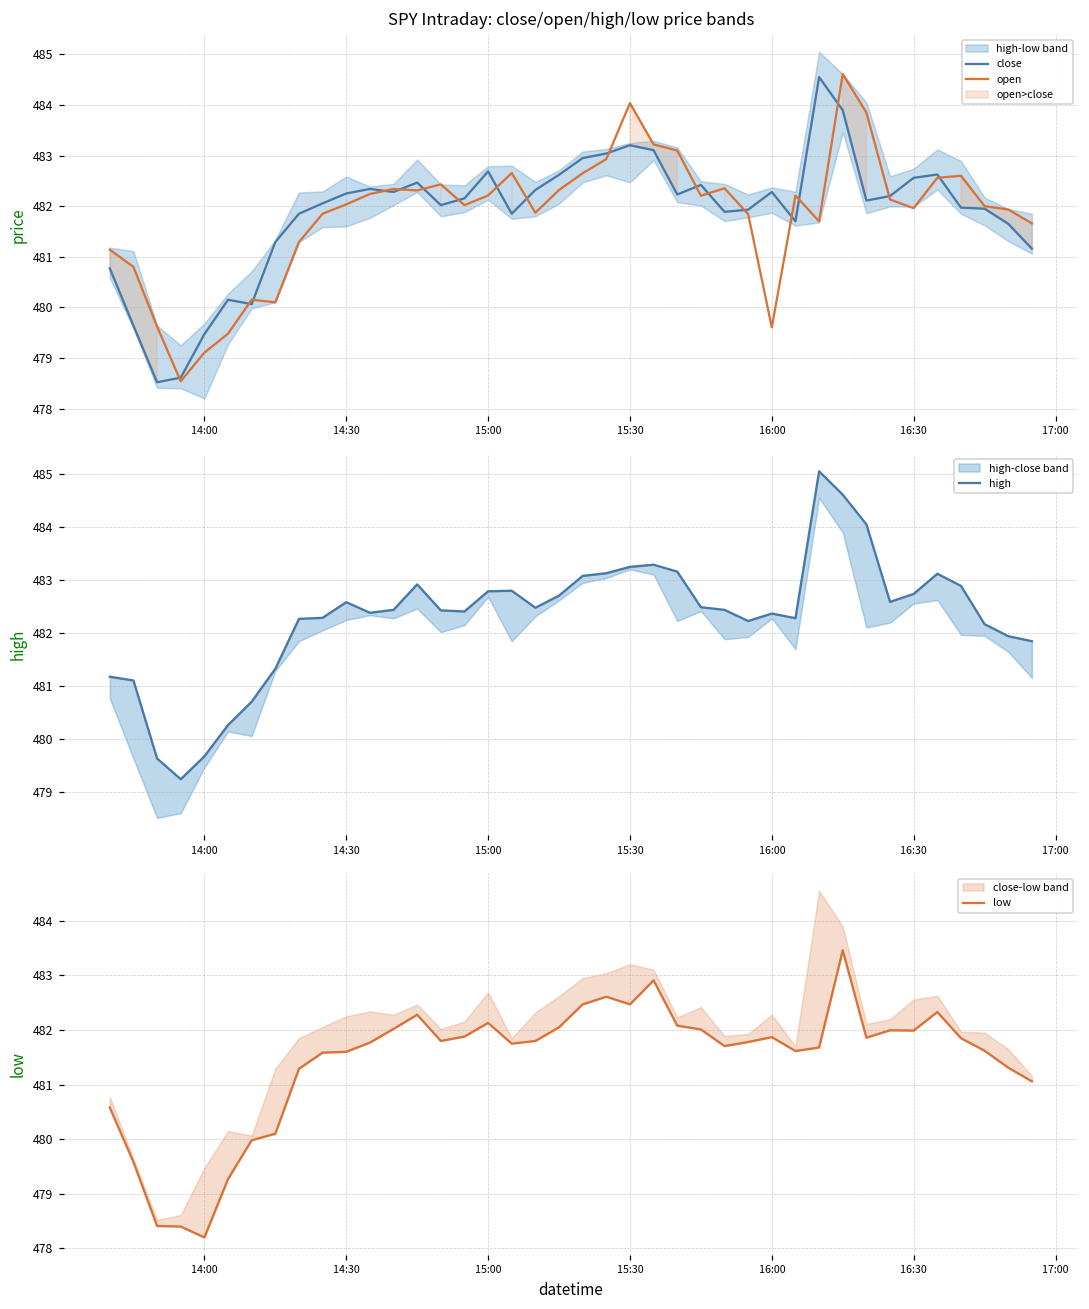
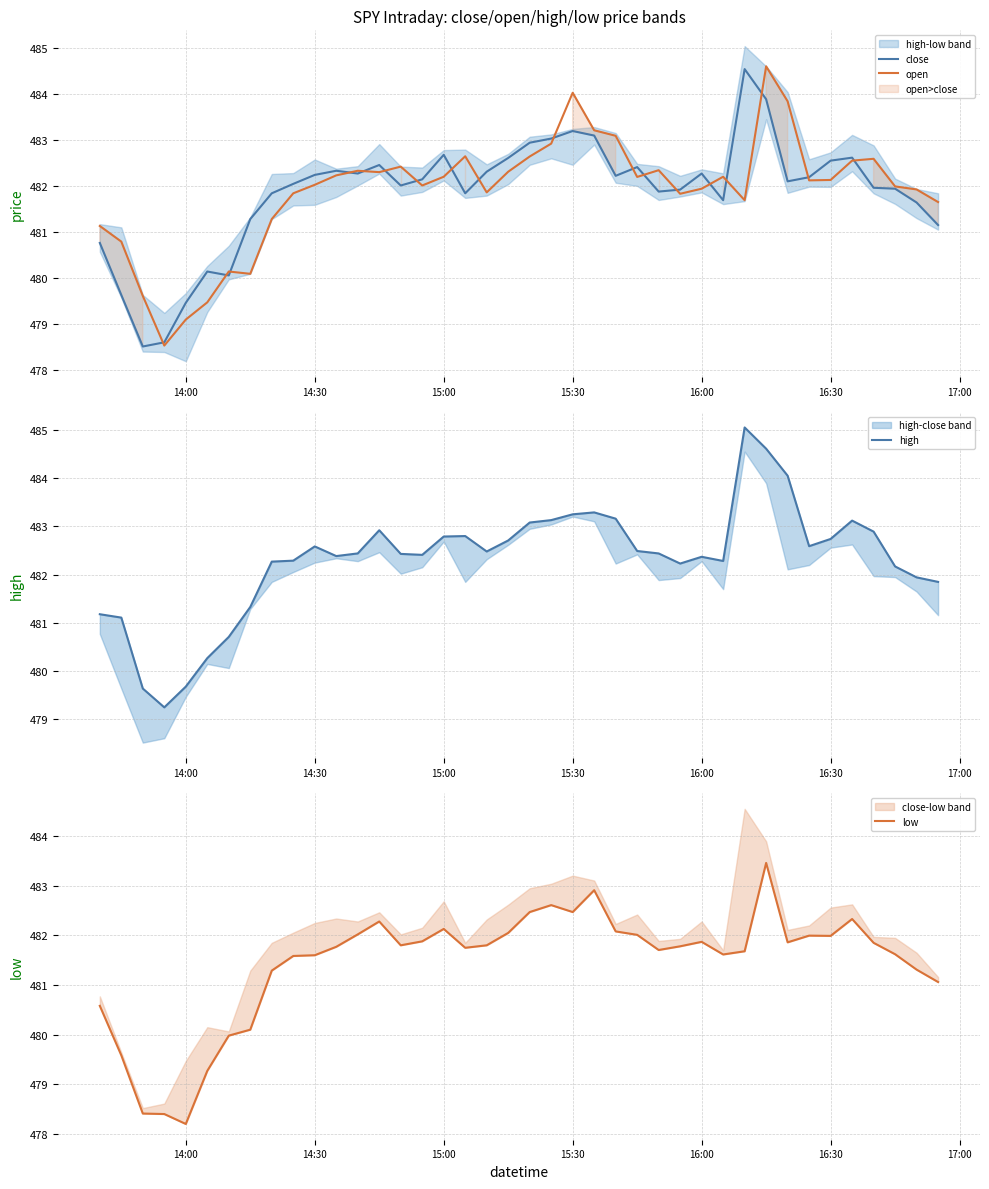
  {
    "SPY Intraday: close/open/high/low price bands": {
      "open": {
        "14:00": 479.1,
        "14:30": 482.0,
        "15:00": 482.2,
        "15:30": 484.0,
-       "16:00": 479.6,
-       "16:30": 482.0
+       "16:00": 482.0,
+       "16:30": 482.1
      }
    }
  }
